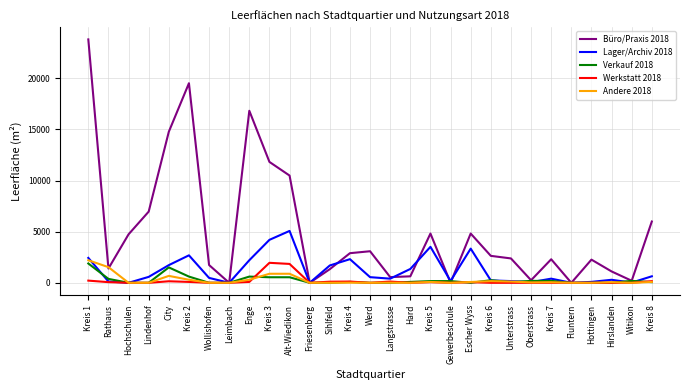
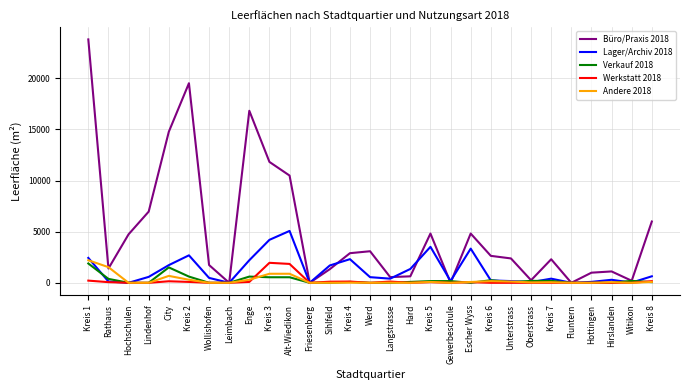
  {
    "Büro/Praxis 2018": {
      "Kreis 1": 23800,
      "Hochschulen": 4700,
      "Lindenhof": 7000,
      "City": 14800,
      "Kreis 2": 19500,
      "Wollishofen": 1700,
      "Enge": 16800,
      "Kreis 3": 11800,
      "Alt-Wiedikon": 10500,
      "Sihlfeld": 1300,
      "Kreis 4": 2900,
      "Werd": 3100,
      "Hard": 600,
      "Kreis 5": 4800,
      "Escher Wyss": 4800,
      "Kreis 6": 2600,
      "Unterstrass": 2400,
      "Kreis 7": 2300,
-     "Hottingen": 2300,
+     "Hottingen": 1000,
      "Hirslanden": 1100,
      "Kreis 8": 6000
    },
    "Lager/Archiv 2018": {
      "Lindenhof": 600,
      "Kreis 2": 2700,
      "Wollishofen": 500,
      "Enge": 2200,
      "Kreis 3": 4200,
      "Alt-Wiedikon": 5100,
      "Sihlfeld": 1700,
      "Kreis 4": 2300,
      "Werd": 600,
      "Hard": 1400,
      "Kreis 5": 3500,
      "Escher Wyss": 3300,
      "Kreis 8": 600
    },
    "Verkauf 2018": {
      "Kreis 1": 1900,
      "Rathaus": 400,
      "Kreis 2": 600,
      "Enge": 600,
      "Kreis 3": 500,
      "Alt-Wiedikon": 500
    },
    "Werkstatt 2018": {
      "Kreis 1": 200,
      "City": 200,
      "Kreis 3": 2000,
      "Alt-Wiedikon": 1800
    },
    "Andere 2018": {
      "City": 700,
      "Kreis 3": 900,
      "Alt-Wiedikon": 900
    }
  }
